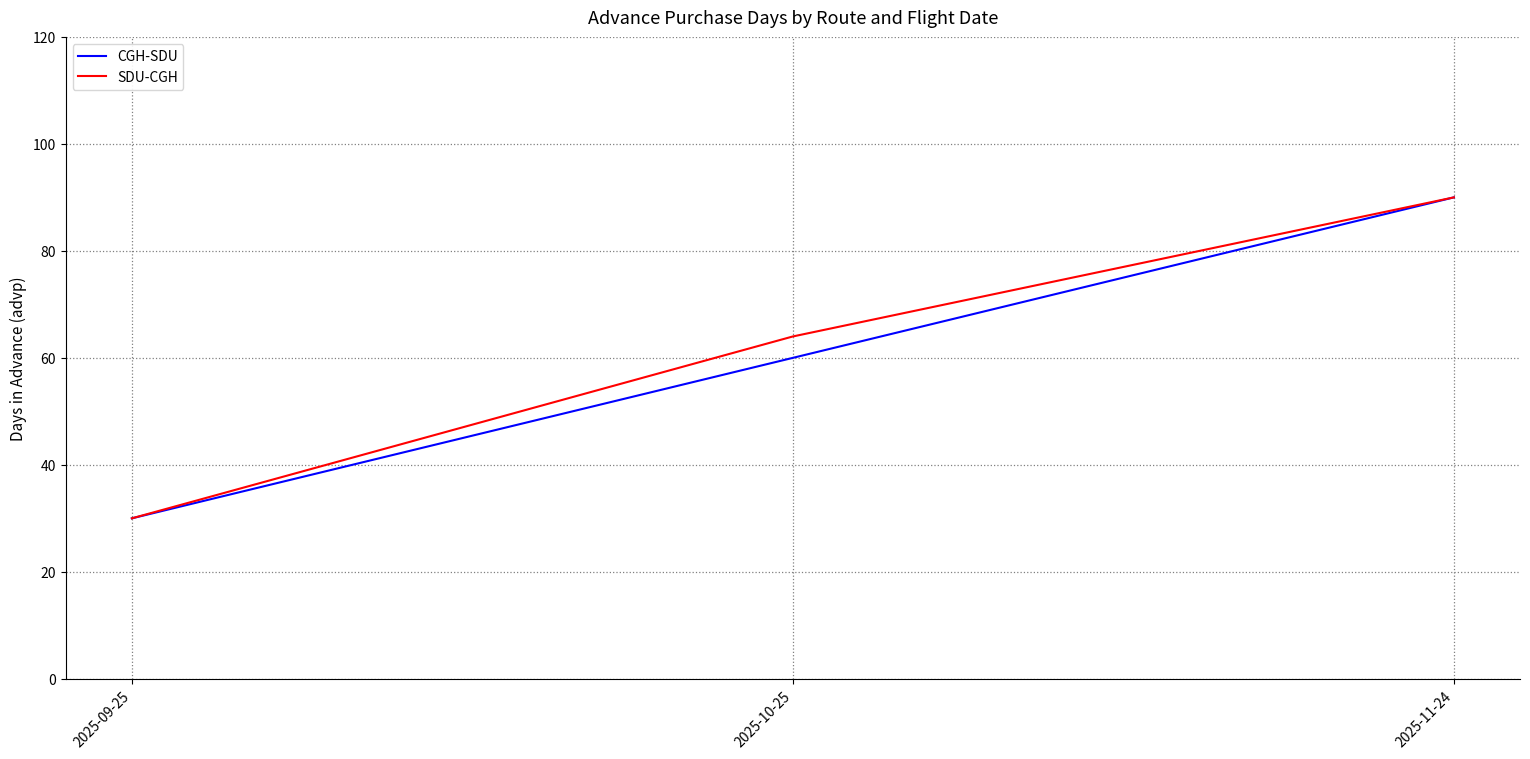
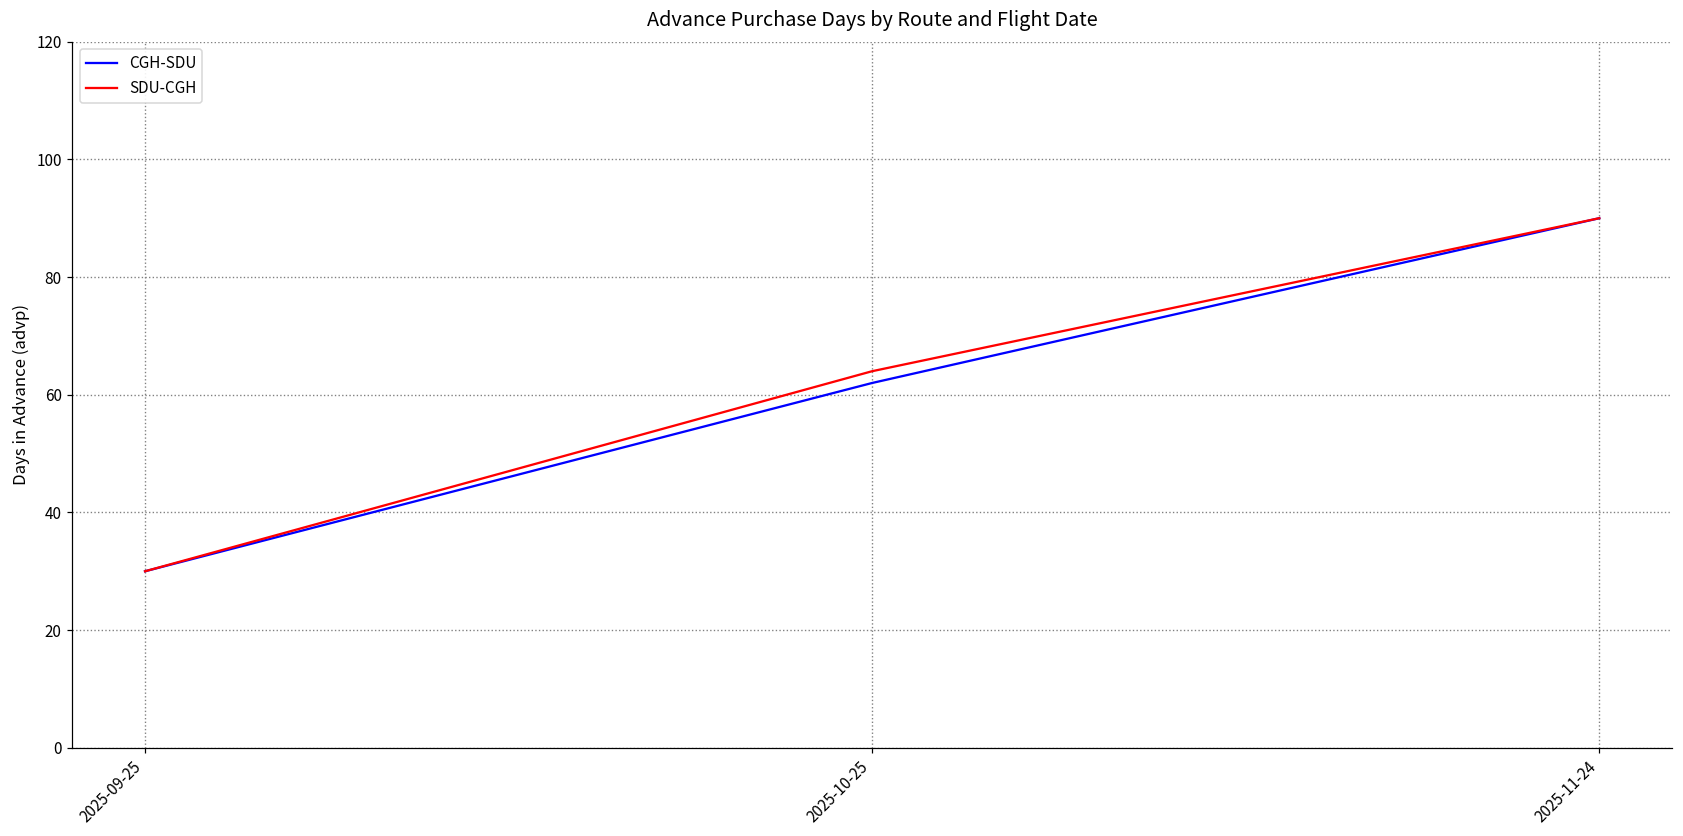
  {
    "CGH-SDU": {
-     "2025-10-25": 60
+     "2025-10-25": 62
    },
    "SDU-CGH": {
      "2025-10-25": 64
    }
  }
